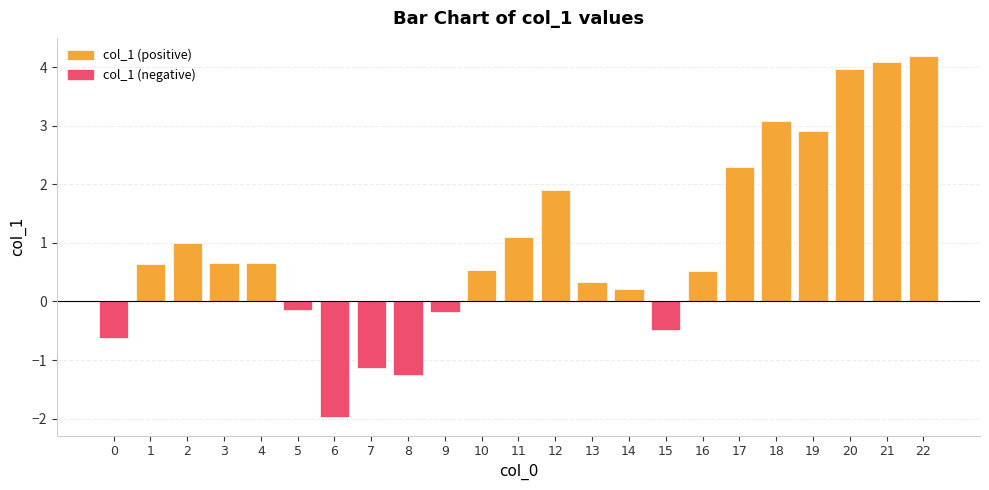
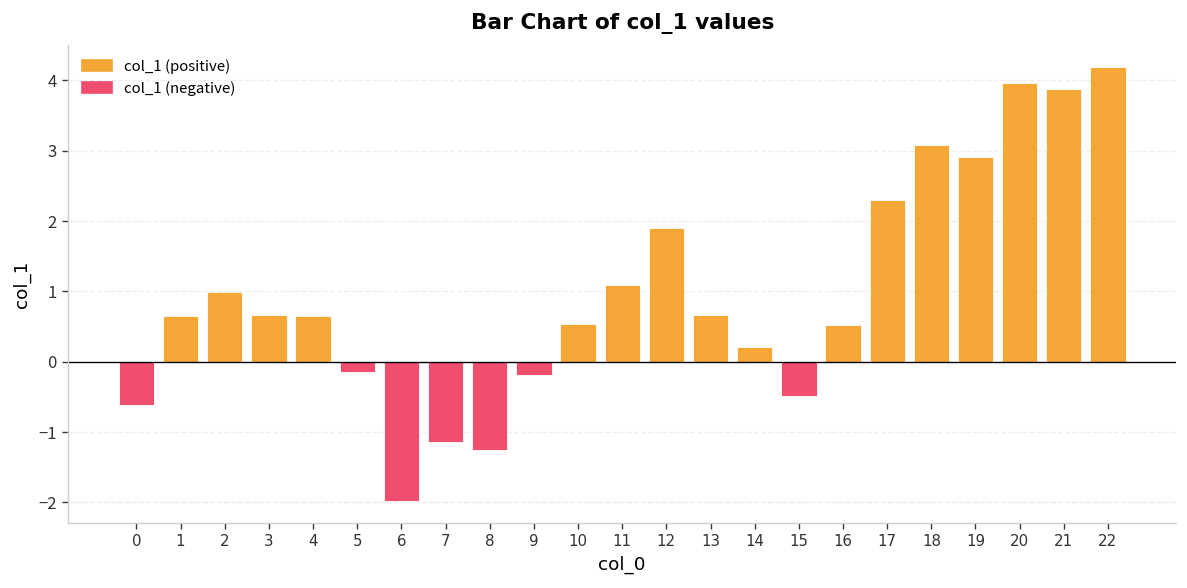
  {
    "col_1 (positive)": {
      "1": 0.6,
      "2": 1.0,
      "3": 0.7,
      "4": 0.7,
      "10": 0.5,
      "11": 1.1,
      "12": 1.9,
-     "13": 0.3,
+     "13": 0.7,
      "14": 0.2,
      "16": 0.5,
      "17": 2.3,
      "18": 3.1,
      "19": 2.9,
      "20": 4.0,
-     "21": 4.1,
+     "21": 3.9,
      "22": 4.2
    },
    "col_1 (negative)": {
      "0": -0.6,
      "5": -0.1,
      "6": -2.0,
      "7": -1.1,
      "8": -1.3,
      "9": -0.2,
      "15": -0.5
    }
  }
